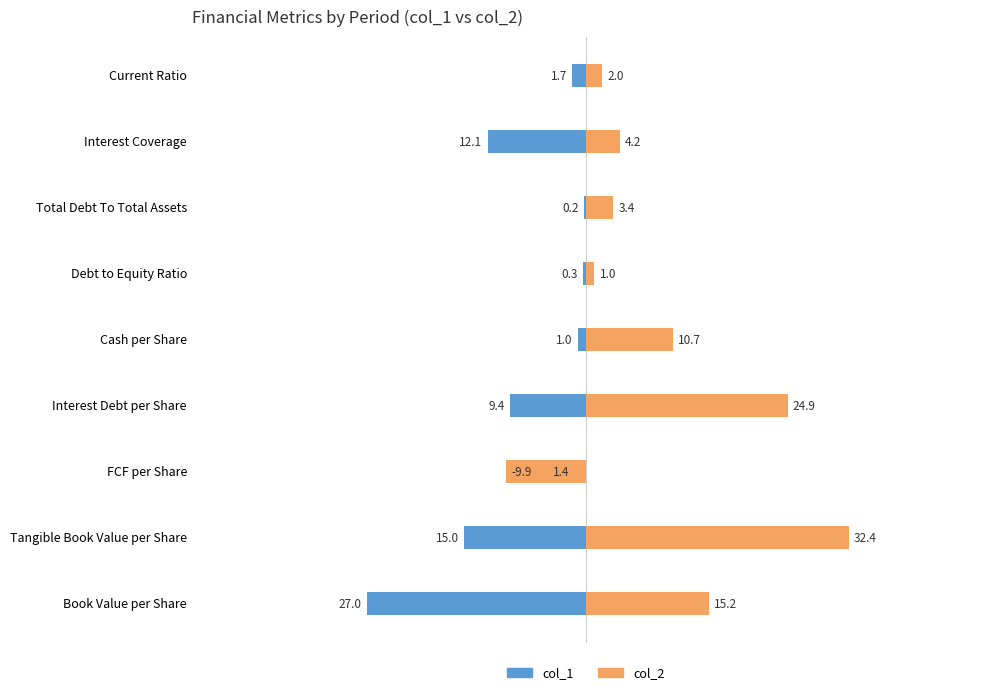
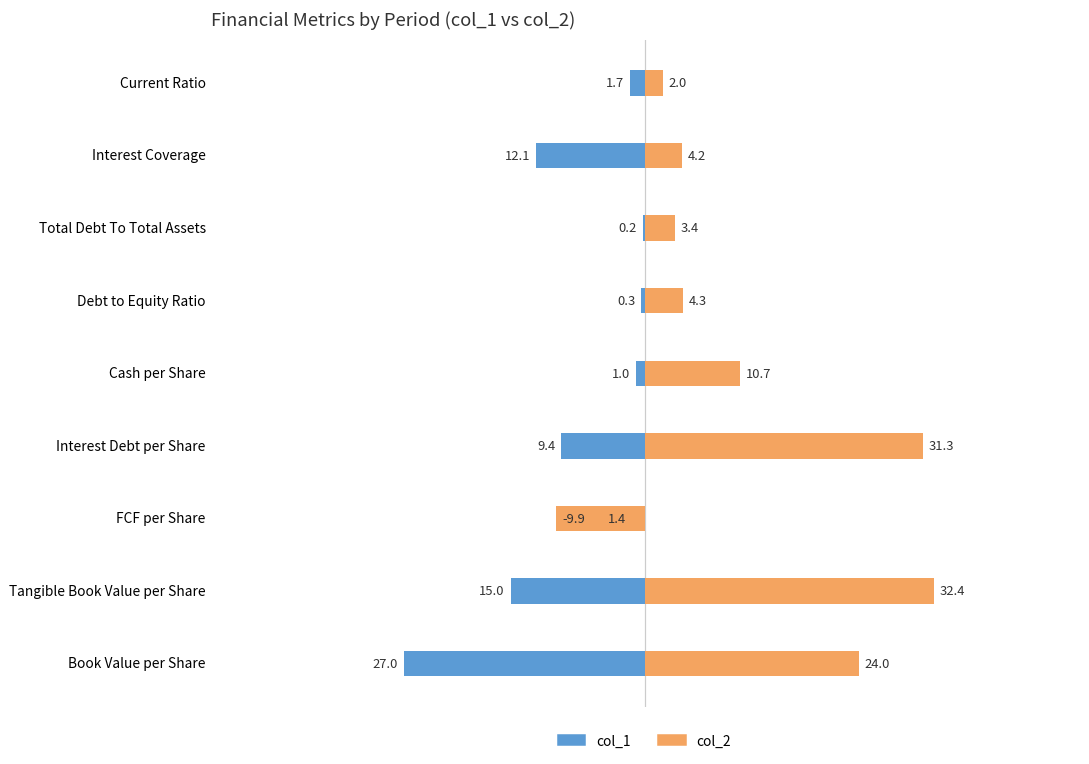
  {
    "col_2": {
      "Current Ratio": 2.0,
      "Interest Coverage": 4.2,
      "Total Debt To Total Assets": 3.4,
-     "Debt to Equity Ratio": 1.0,
+     "Debt to Equity Ratio": 4.3,
      "Cash per Share": 10.7,
-     "Interest Debt per Share": 24.9,
+     "Interest Debt per Share": 31.3,
      "FCF per Share": -9.9,
      "Tangible Book Value per Share": 32.4,
-     "Book Value per Share": 15.2
+     "Book Value per Share": 24.0
    }
  }
